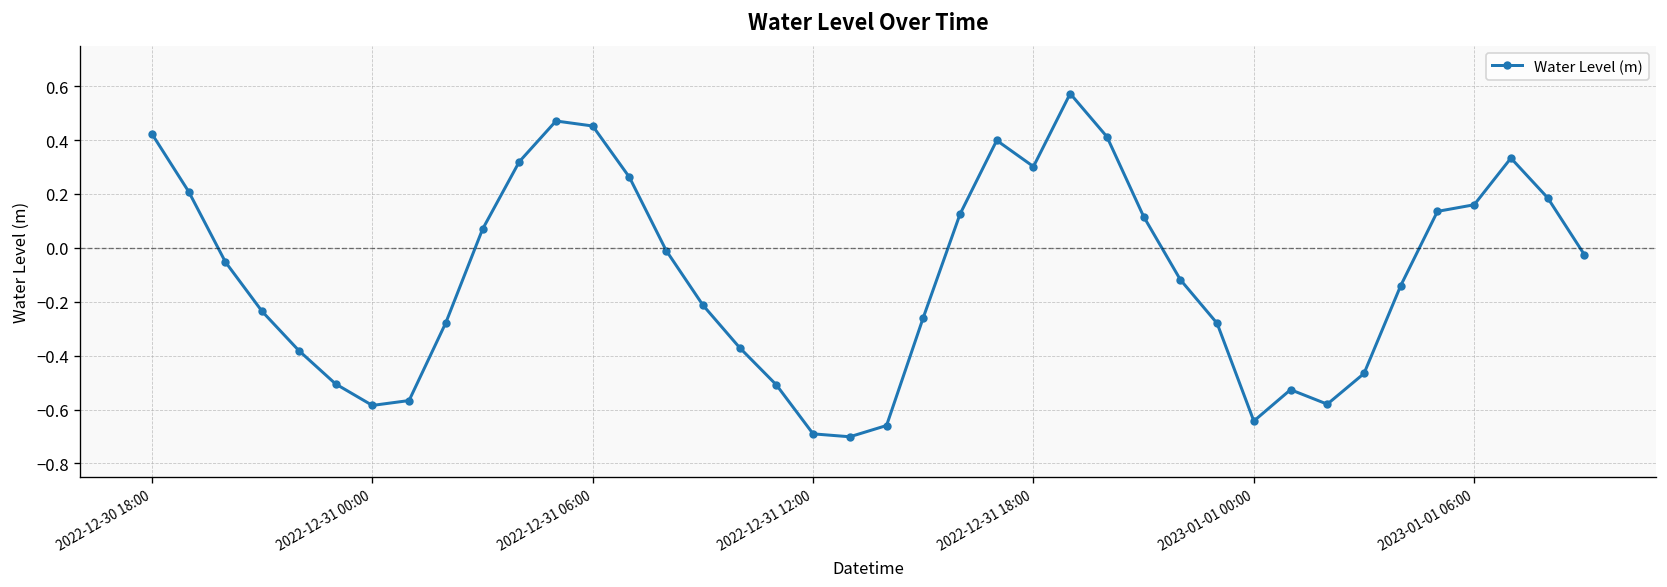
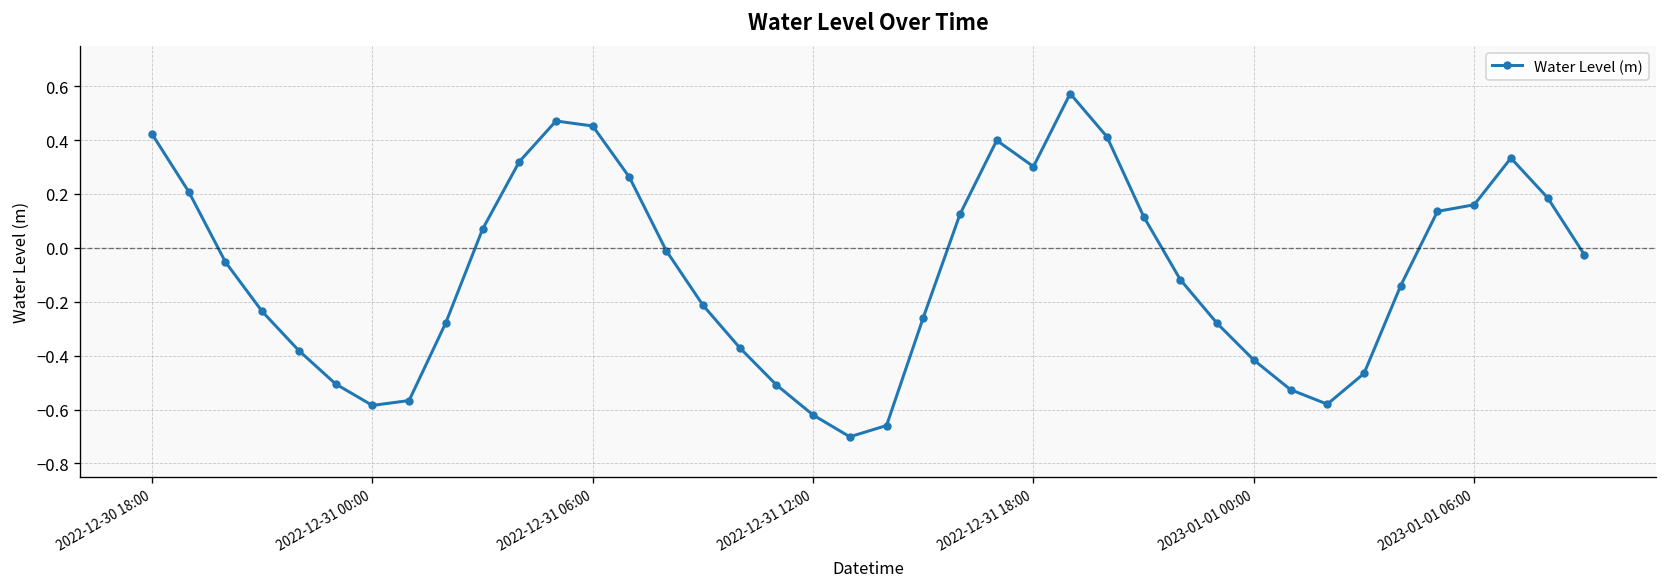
  {
    "2022-12-30 18:00": 0.42,
    "2022-12-31 00:00": -0.58,
    "2022-12-31 06:00": 0.45,
-   "2022-12-31 12:00": -0.69,
+   "2022-12-31 12:00": -0.62,
    "2022-12-31 18:00": 0.30,
-   "2023-01-01 00:00": -0.64,
+   "2023-01-01 00:00": -0.42,
    "2023-01-01 06:00": 0.16
  }
